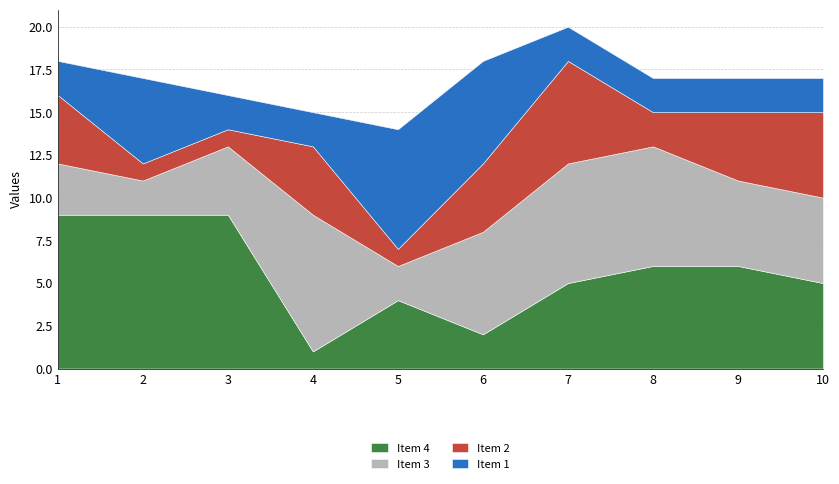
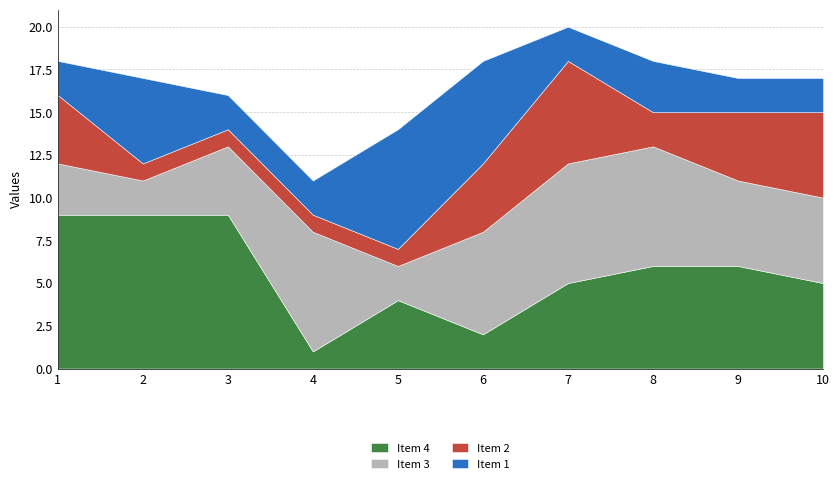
  {
    "Item 4": {
      "1": 9,
      "2": 9,
      "3": 9,
      "4": 1,
      "5": 4,
      "6": 2,
      "7": 5,
      "8": 6,
      "9": 6,
      "10": 5
    },
    "Item 3": {
      "1": 3,
      "2": 2,
      "3": 4,
-     "4": 8,
+     "4": 7,
      "5": 2,
      "6": 6,
      "7": 7,
      "8": 7,
      "9": 5,
      "10": 5
    },
    "Item 2": {
      "1": 4,
      "2": 1,
      "3": 1,
-     "4": 4,
+     "4": 1,
      "5": 1,
      "6": 4,
      "7": 6,
      "8": 2,
      "9": 4,
      "10": 5
    },
    "Item 1": {
      "1": 2,
      "2": 5,
      "3": 2,
      "4": 2,
      "5": 7,
      "6": 6,
      "7": 2,
-     "8": 2,
+     "8": 3,
      "9": 2,
      "10": 2
    }
  }
